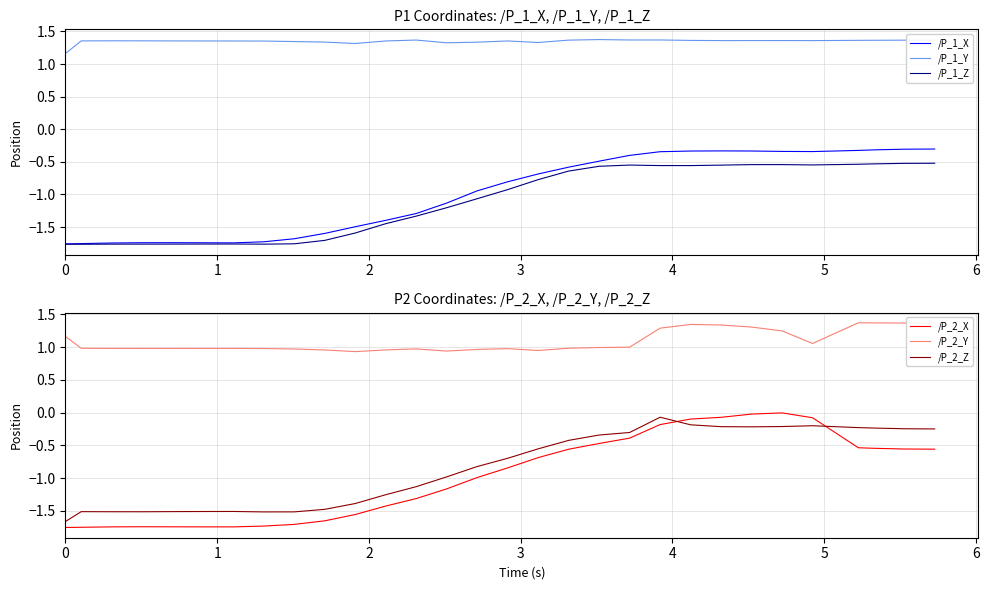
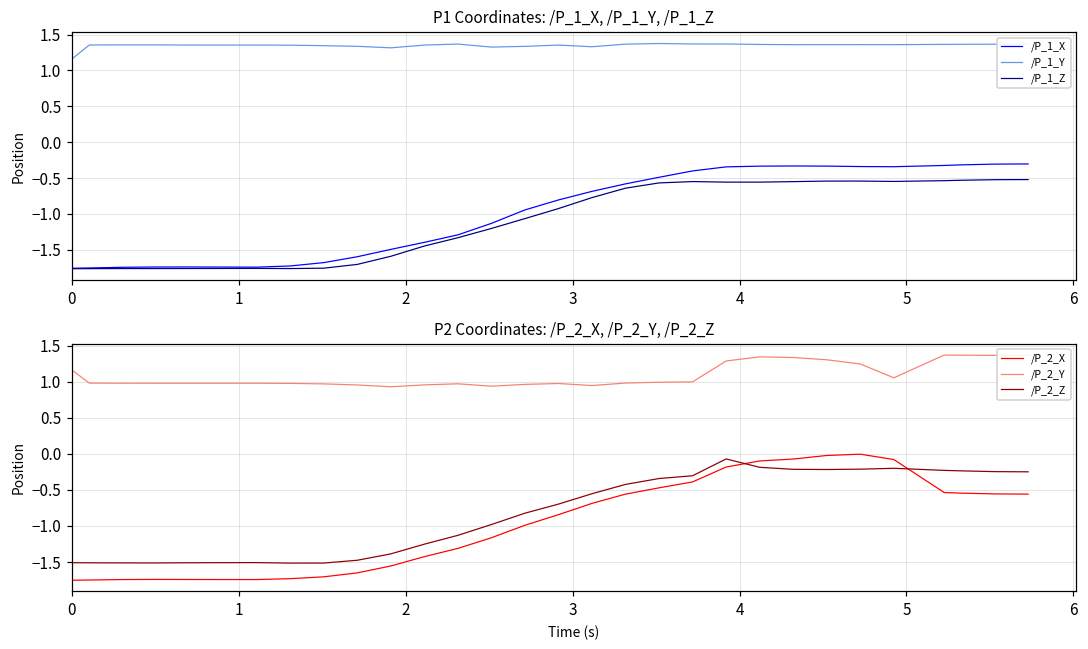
  {
    "P1 Coordinates: /P_1_X, /P_1_Y, /P_1_Z": {
      "/P_1_Y": {
        "0": 1.2
      }
    },
    "P2 Coordinates: /P_2_X, /P_2_Y, /P_2_Z": {
      "/P_2_X": {
        "0": -1.8
      },
      "/P_2_Y": {
        "0": 1.2
      },
      "/P_2_Z": {
-       "0": -1.7
+       "0": -1.5
      }
    }
  }
